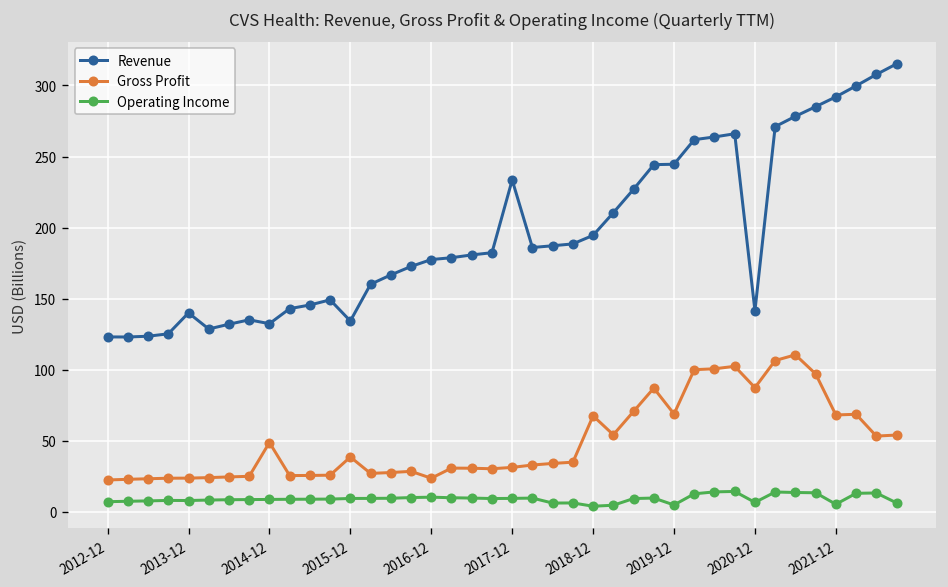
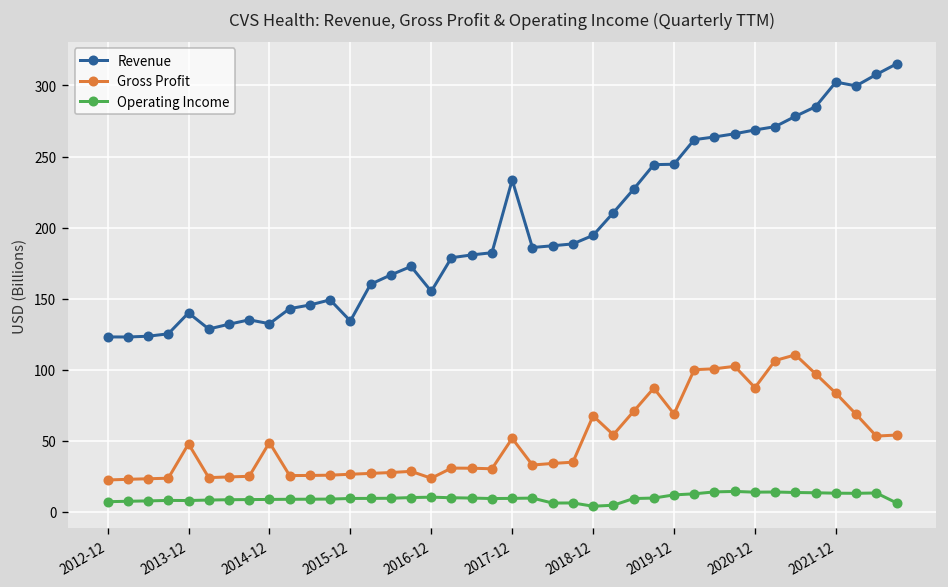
  {
    "Revenue": {
      "2012-12": 123,
      "2013-12": 140,
      "2014-12": 132,
      "2015-12": 134,
-     "2016-12": 178,
+     "2016-12": 155,
      "2017-12": 234,
      "2018-12": 195,
      "2019-12": 245,
-     "2020-12": 142,
-     "2021-12": 292
+     "2020-12": 269,
+     "2021-12": 302
    },
    "Gross Profit": {
      "2012-12": 22,
-     "2013-12": 24,
+     "2013-12": 48,
      "2014-12": 49,
-     "2015-12": 39,
+     "2015-12": 27,
      "2016-12": 24,
-     "2017-12": 31,
+     "2017-12": 52,
      "2018-12": 68,
      "2019-12": 69,
      "2020-12": 87,
-     "2021-12": 68
+     "2021-12": 84
    },
    "Operating Income": {
      "2012-12": 7,
      "2013-12": 8,
      "2014-12": 9,
      "2015-12": 9,
      "2016-12": 10,
      "2017-12": 10,
      "2018-12": 4,
-     "2019-12": 5,
-     "2020-12": 7,
-     "2021-12": 5
+     "2019-12": 12,
+     "2020-12": 14,
+     "2021-12": 13
    }
  }
